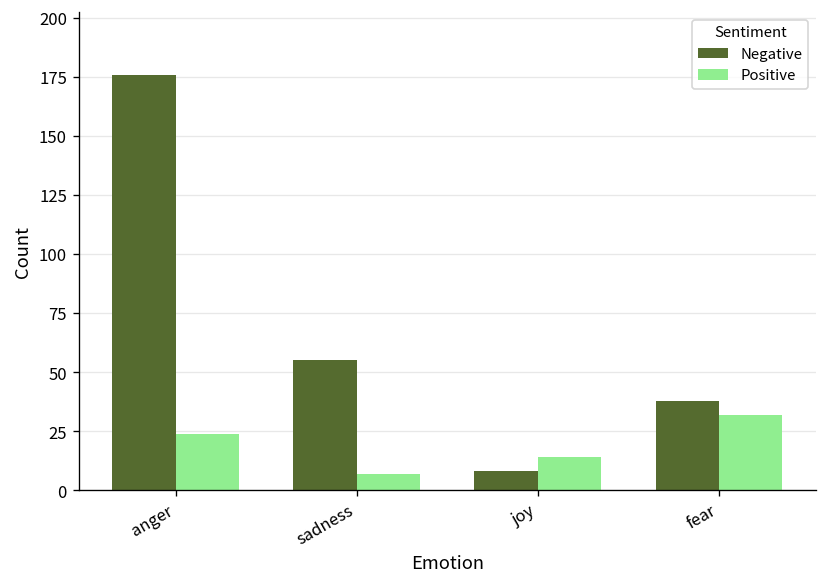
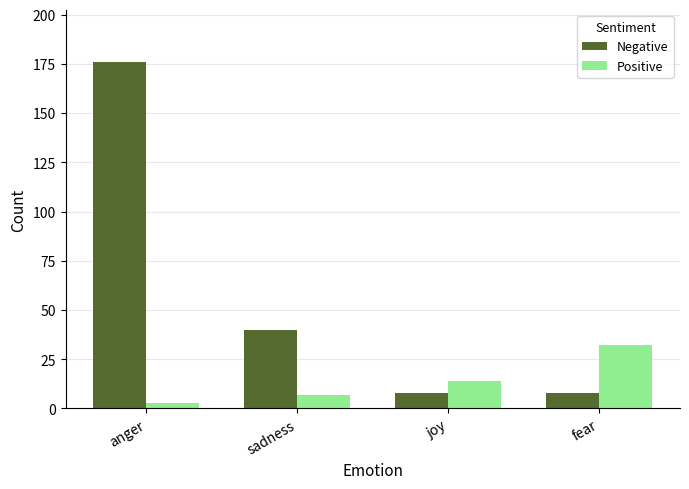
  {
    "Negative": {
      "anger": 176,
-     "sadness": 55,
+     "sadness": 40,
      "joy": 8,
-     "fear": 38
+     "fear": 8
    },
    "Positive": {
-     "anger": 24,
+     "anger": 3,
      "sadness": 7,
      "joy": 14,
      "fear": 32
    }
  }
